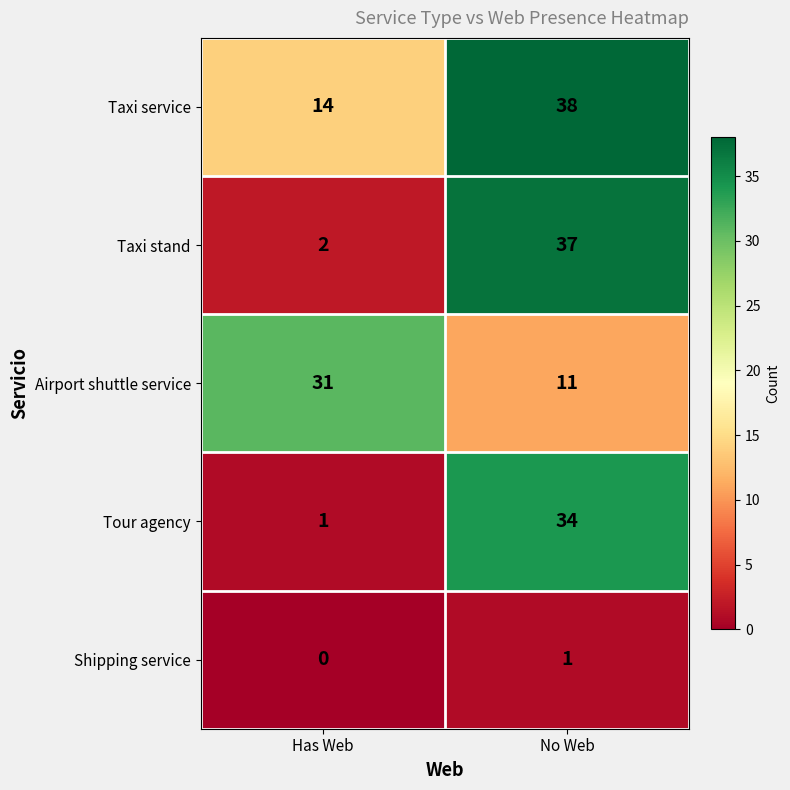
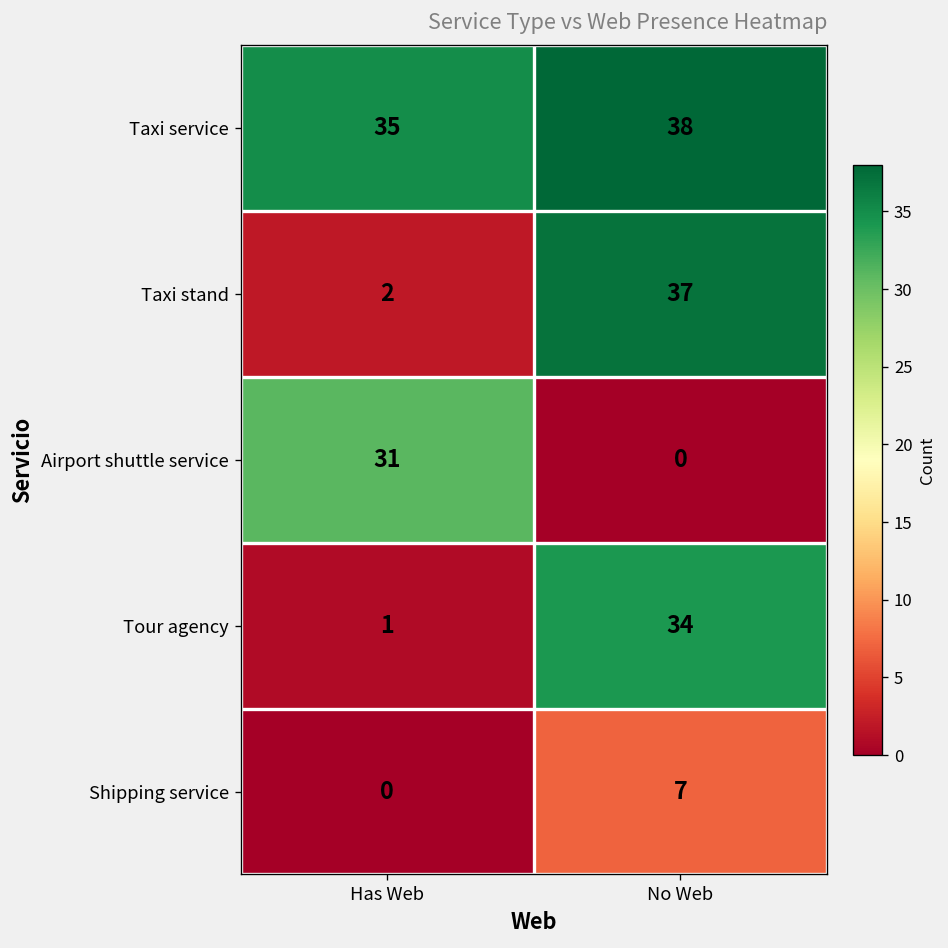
  {
    "Taxi service": {
-     "Has Web": 14,
+     "Has Web": 35,
      "No Web": 38
    },
    "Taxi stand": {
      "Has Web": 2,
      "No Web": 37
    },
    "Airport shuttle service": {
      "Has Web": 31,
-     "No Web": 11
+     "No Web": 0
    },
    "Tour agency": {
      "Has Web": 1,
      "No Web": 34
    },
    "Shipping service": {
      "Has Web": 0,
-     "No Web": 1
+     "No Web": 7
    }
  }
